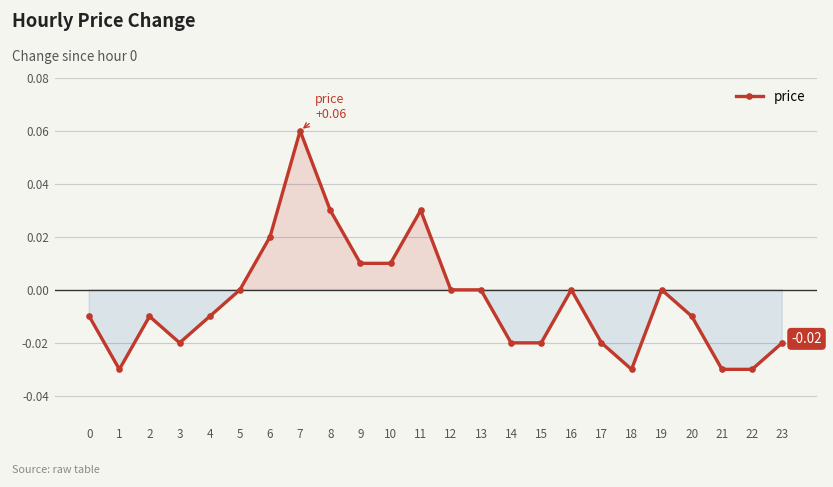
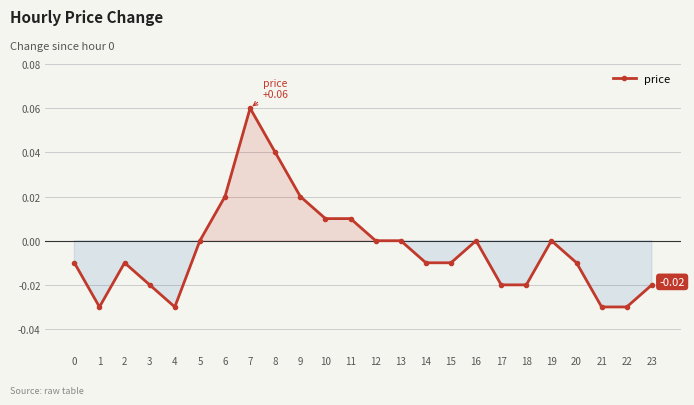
  {
    "0": -0.01,
    "1": -0.03,
    "2": -0.01,
    "3": -0.02,
-   "4": -0.01,
+   "4": -0.03,
    "5": 0.00,
    "6": 0.02,
-   "8": 0.03,
-   "9": 0.01,
+   "8": 0.04,
+   "9": 0.02,
    "10": 0.01,
-   "11": 0.03,
+   "11": 0.01,
    "12": 0.00,
    "13": 0.00,
-   "14": -0.02,
-   "15": -0.02,
+   "14": -0.01,
+   "15": -0.01,
    "16": 0.00,
    "17": -0.02,
-   "18": -0.03,
+   "18": -0.02,
    "19": 0.00,
    "20": -0.01,
    "21": -0.03,
    "22": -0.03
  }
